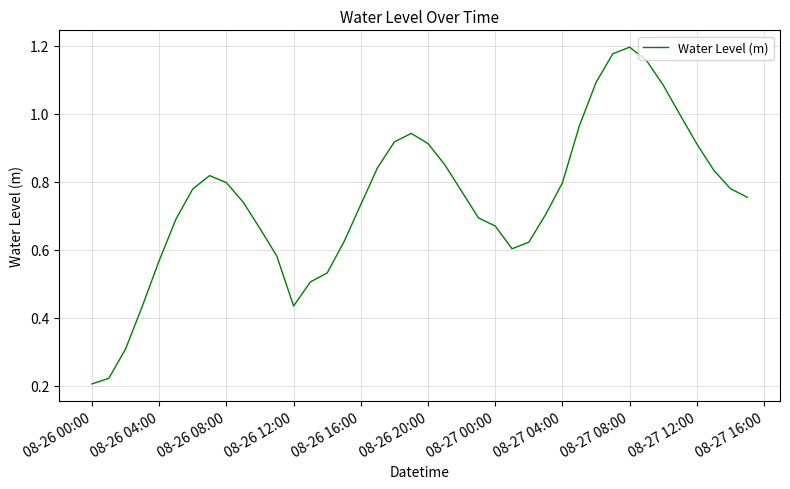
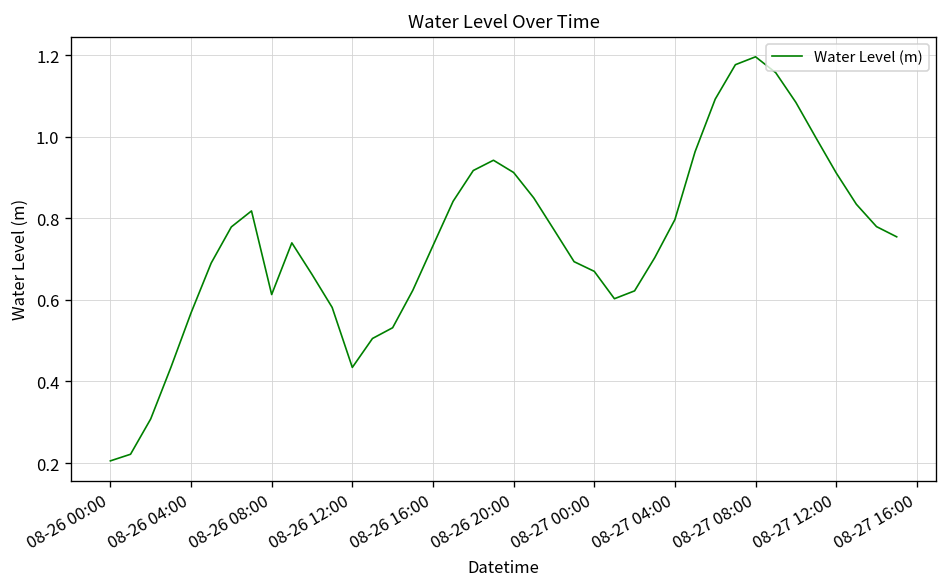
  {
    "08-26 00:00": 0.21,
    "08-26 04:00": 0.57,
-   "08-26 08:00": 0.80,
+   "08-26 08:00": 0.61,
    "08-26 12:00": 0.43,
    "08-26 16:00": 0.73,
    "08-26 20:00": 0.91,
    "08-27 00:00": 0.67,
    "08-27 04:00": 0.80,
    "08-27 08:00": 1.20,
    "08-27 12:00": 0.91
  }
